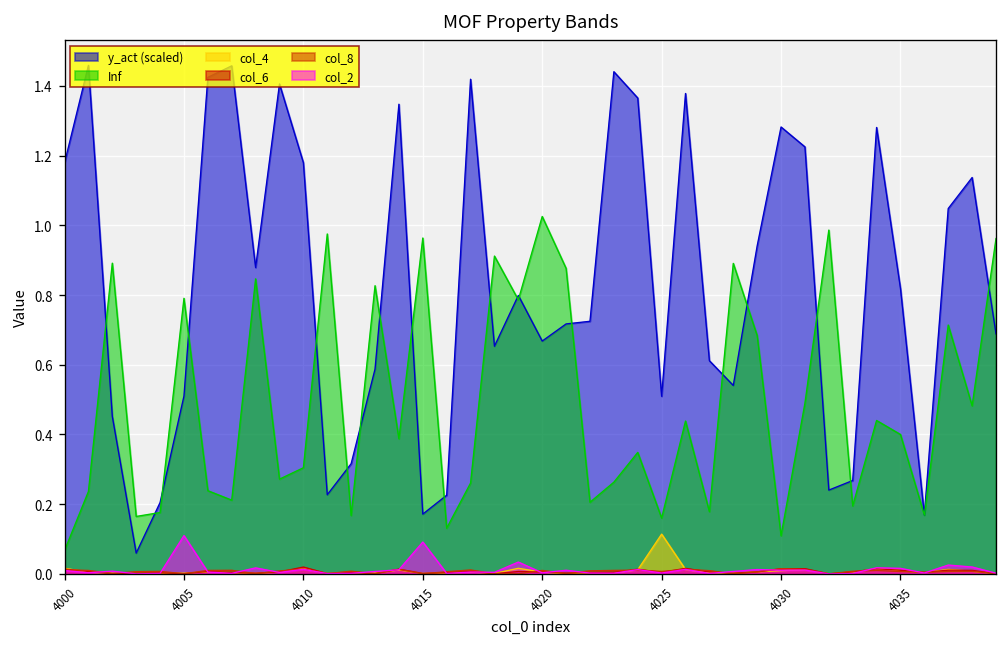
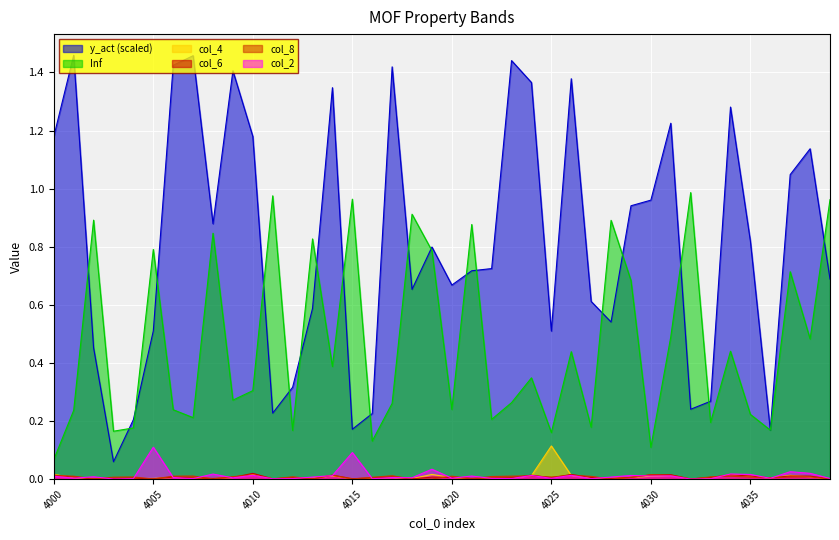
  {
    "y_act (scaled)": {
      "4000": 1.18,
      "4005": 0.51,
      "4010": 1.18,
      "4015": 0.17,
      "4020": 0.67,
      "4025": 0.51,
-     "4030": 1.28,
+     "4030": 0.96,
      "4035": 0.82
    },
    "Inf": {
      "4000": 0.07,
      "4005": 0.79,
      "4010": 0.30,
      "4015": 0.96,
-     "4020": 1.03,
+     "4020": 0.24,
      "4025": 0.16,
      "4030": 0.11,
-     "4035": 0.40
+     "4035": 0.22
    },
    "col_4": {
      "4025": 0.11
    },
    "col_2": {
      "4005": 0.11,
      "4015": 0.09
    }
  }
